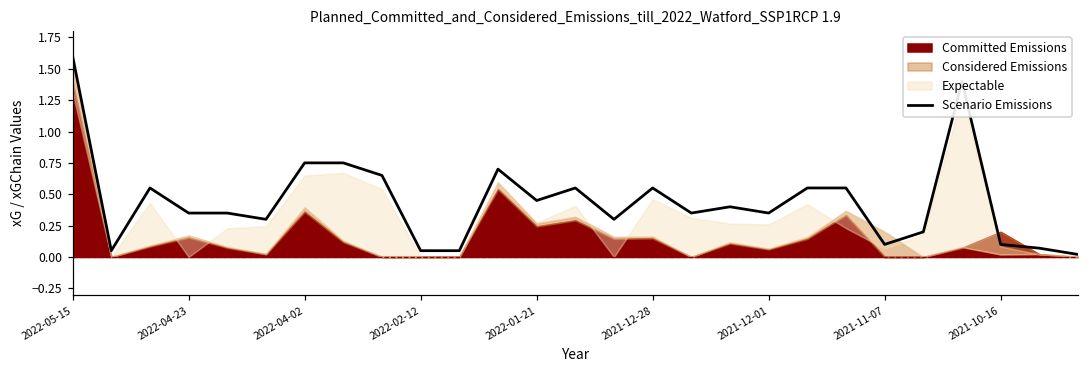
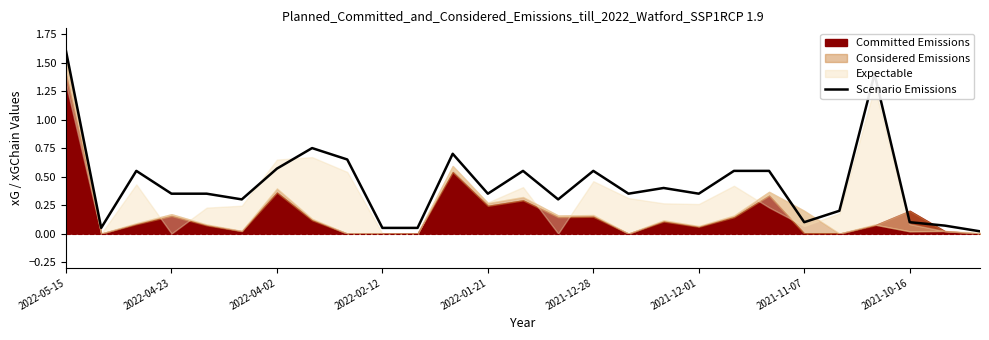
  {
    "Scenario Emissions": {
      "2022-05-15": 1.60,
      "2022-04-23": 0.35,
-     "2022-04-02": 0.75,
+     "2022-04-02": 0.57,
      "2022-02-12": 0.05,
-     "2022-01-21": 0.45,
+     "2022-01-21": 0.35,
      "2021-12-28": 0.55,
      "2021-12-01": 0.35,
      "2021-11-07": 0.10
    },
    "Committed Emissions": {
      "2022-05-15": 1.39,
      "2022-04-02": 0.36,
      "2022-01-21": 0.24,
      "2021-11-07": 0.00
    },
    "Considered Emissions": {
      "2022-04-02": 0.04
    },
    "Expectable": {
      "2022-04-02": 0.25,
      "2021-12-28": 0.30,
      "2021-12-01": 0.19
    }
  }
